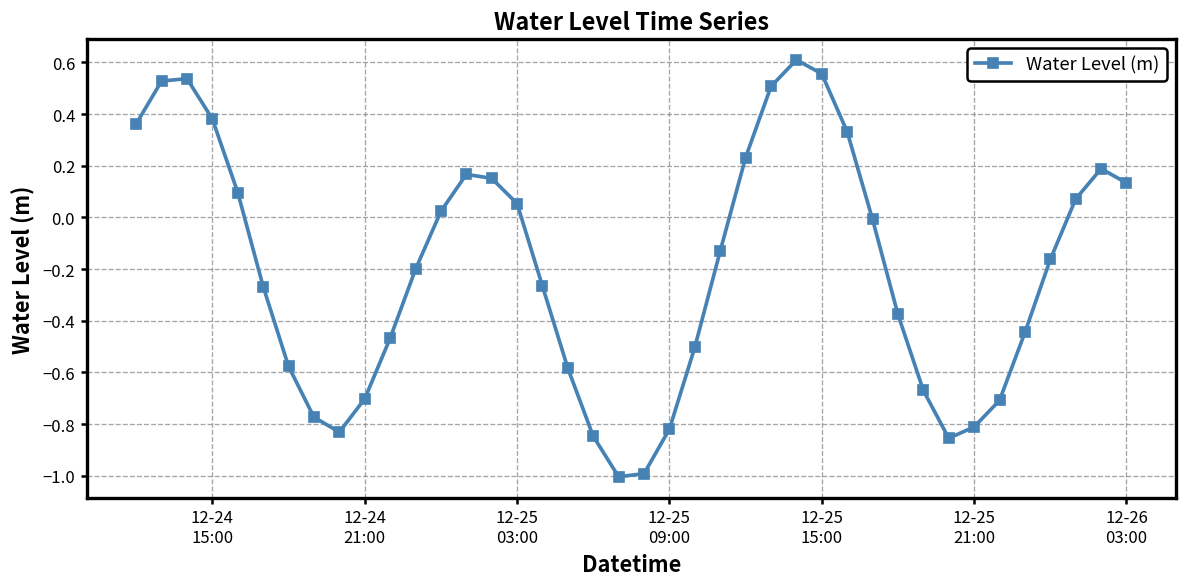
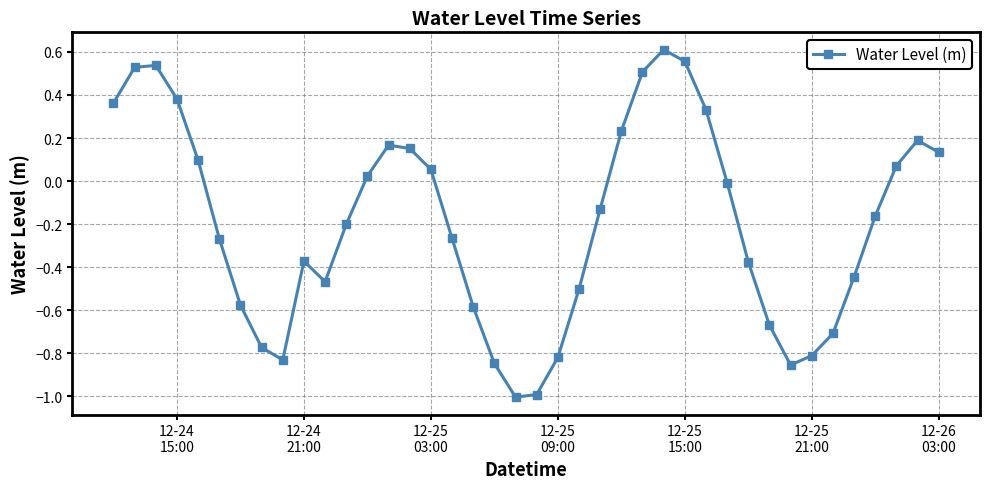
  {
    "12-24 15:00": 0.38,
-   "12-24 21:00": -0.70,
+   "12-24 21:00": -0.37,
    "12-25 03:00": 0.05,
    "12-25 09:00": -0.82,
    "12-25 15:00": 0.56,
    "12-25 21:00": -0.81,
    "12-26 03:00": 0.13
  }
